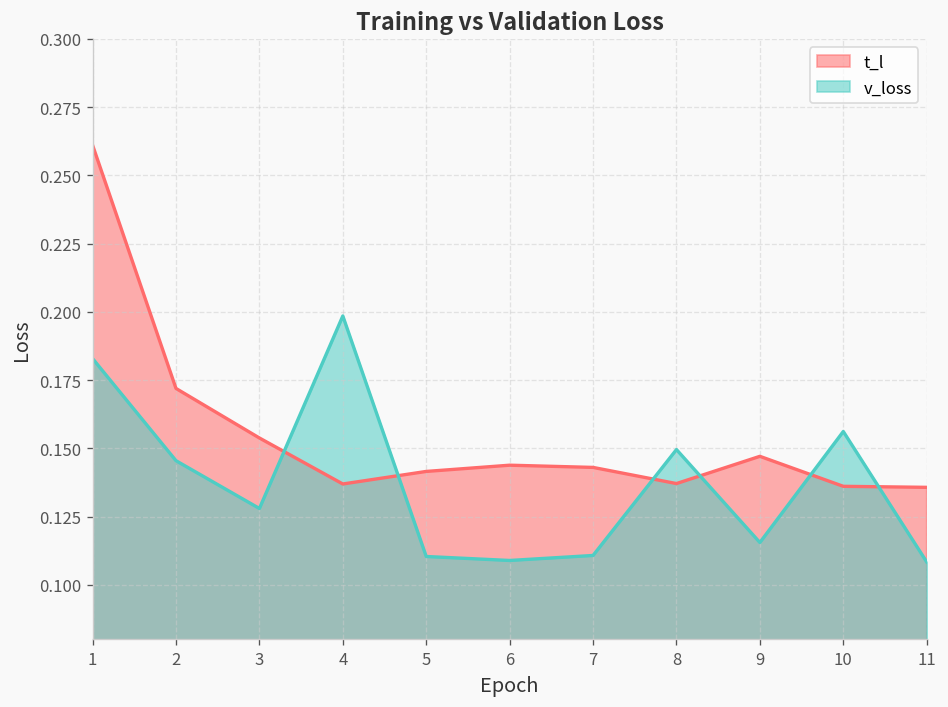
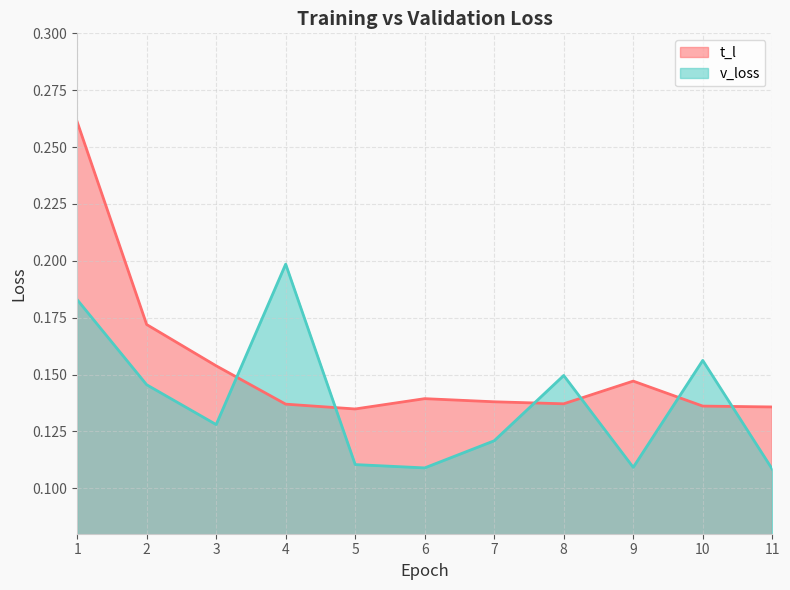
  {
    "t_l": {
      "1": 0.261,
      "2": 0.172,
      "3": 0.154,
      "4": 0.137,
-     "5": 0.142,
-     "6": 0.144,
-     "7": 0.143,
+     "5": 0.135,
+     "6": 0.139,
+     "7": 0.138,
      "8": 0.137,
      "9": 0.147,
      "10": 0.136,
      "11": 0.136
    },
    "v_loss": {
      "1": 0.183,
      "2": 0.145,
      "3": 0.128,
      "4": 0.199,
      "5": 0.110,
      "6": 0.109,
-     "7": 0.111,
+     "7": 0.121,
      "8": 0.150,
-     "9": 0.116,
+     "9": 0.109,
      "10": 0.156,
      "11": 0.108
    }
  }
